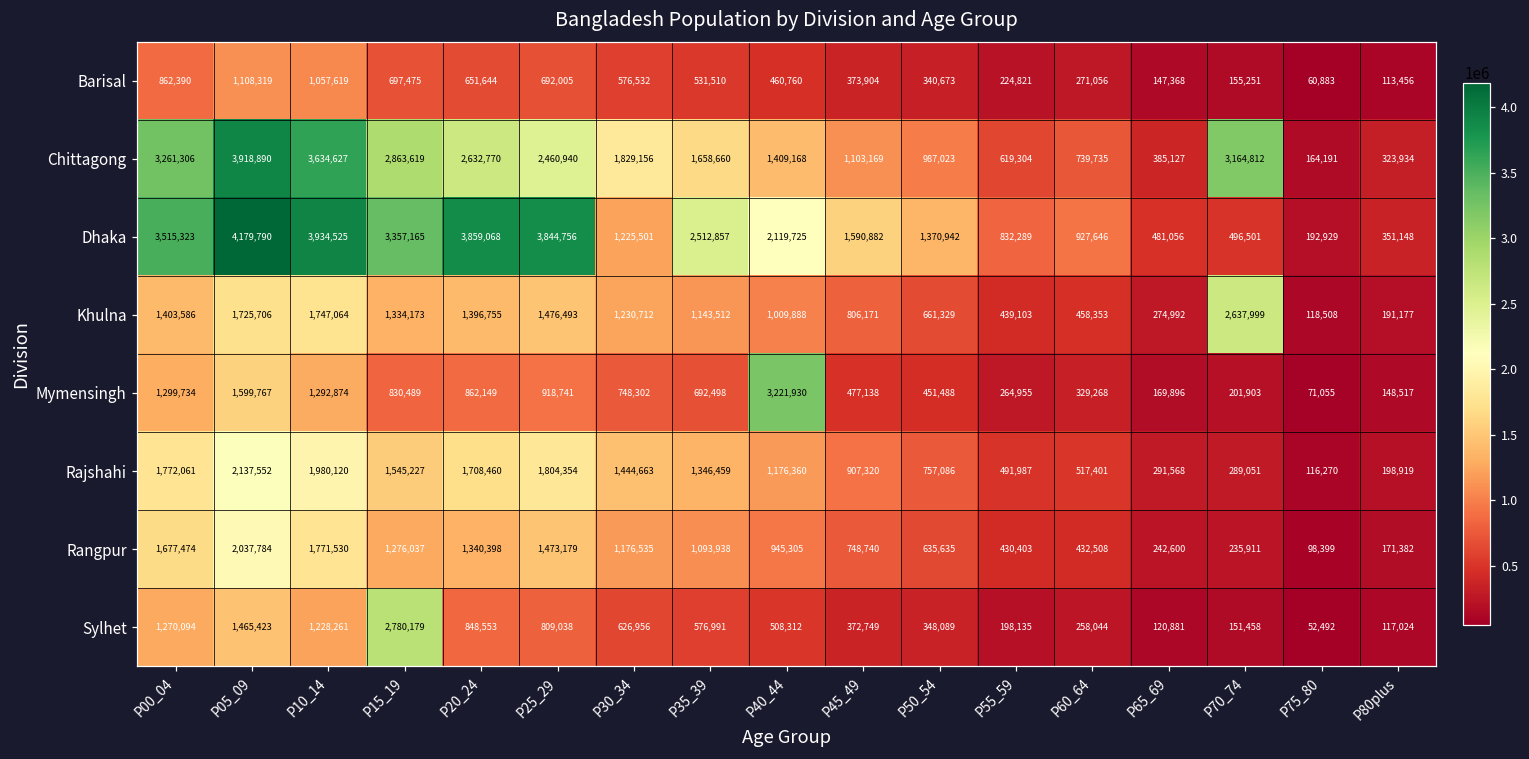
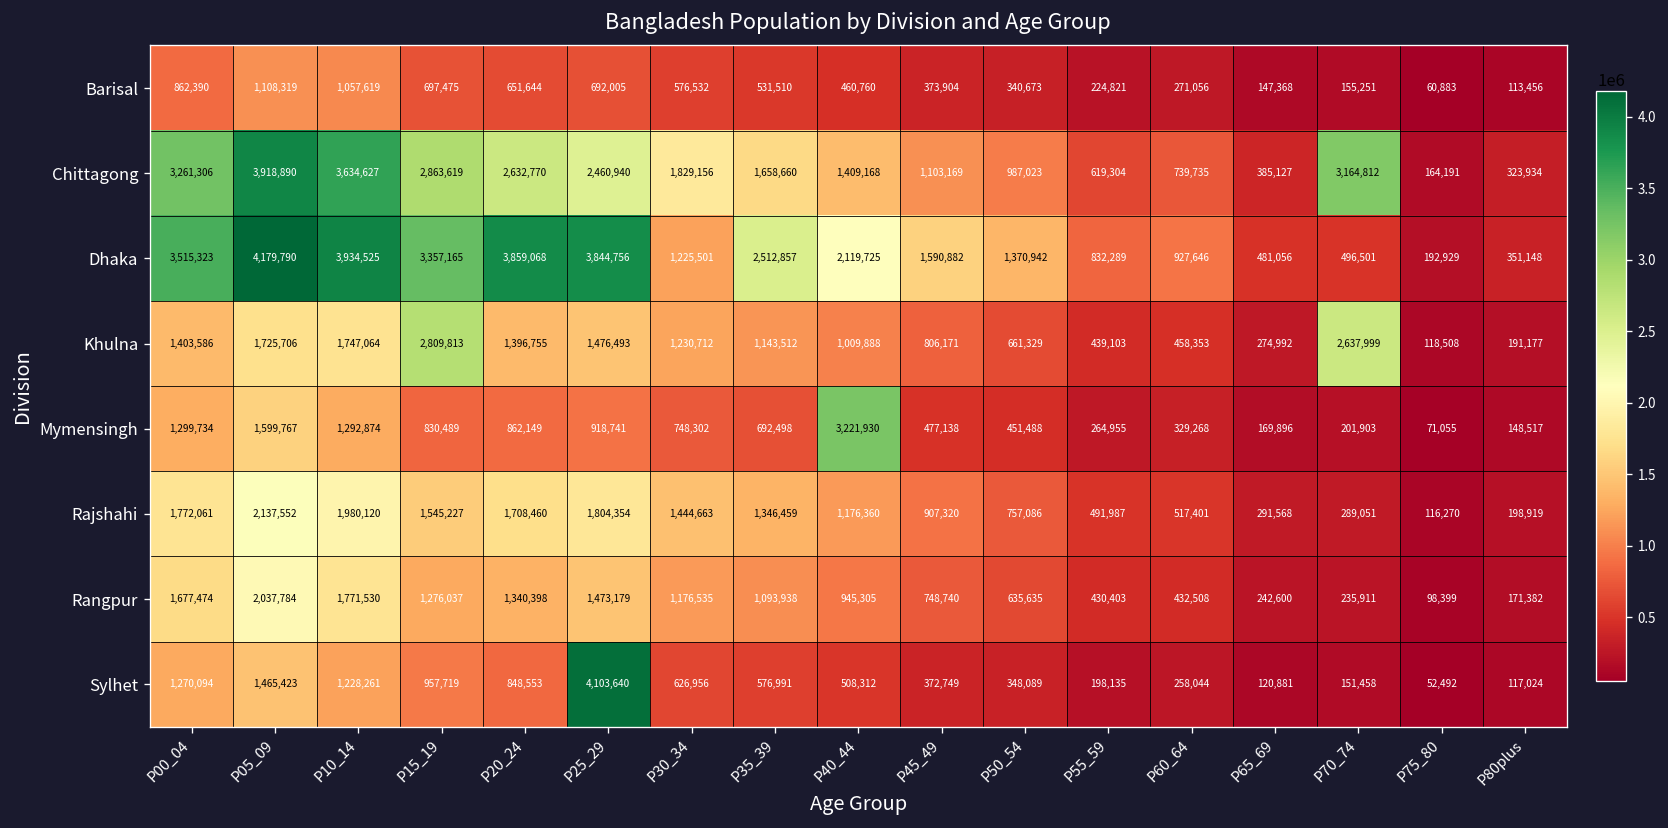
  {
    "Barisal": {
      "P00_04": "862,390",
      "P05_09": "1,108,319",
      "P10_14": "1,057,619",
      "P15_19": "697,475",
      "P20_24": "651,644",
      "P25_29": "692,005",
      "P30_34": "576,532",
      "P35_39": "531,510",
      "P40_44": "460,760",
      "P45_49": "373,904",
      "P50_54": "340,673",
      "P55_59": "224,821",
      "P60_64": "271,056",
      "P65_69": "147,368",
      "P70_74": "155,251",
      "P75_80": "60,883",
      "P80plus": "113,456"
    },
    "Chittagong": {
      "P00_04": "3,261,306",
      "P05_09": "3,918,890",
      "P10_14": "3,634,627",
      "P15_19": "2,863,619",
      "P20_24": "2,632,770",
      "P25_29": "2,460,940",
      "P30_34": "1,829,156",
      "P35_39": "1,658,660",
      "P40_44": "1,409,168",
      "P45_49": "1,103,169",
      "P50_54": "987,023",
      "P55_59": "619,304",
      "P60_64": "739,735",
      "P65_69": "385,127",
      "P70_74": "3,164,812",
      "P75_80": "164,191",
      "P80plus": "323,934"
    },
    "Dhaka": {
      "P00_04": "3,515,323",
      "P05_09": "4,179,790",
      "P10_14": "3,934,525",
      "P15_19": "3,357,165",
      "P20_24": "3,859,068",
      "P25_29": "3,844,756",
      "P30_34": "1,225,501",
      "P35_39": "2,512,857",
      "P40_44": "2,119,725",
      "P45_49": "1,590,882",
      "P50_54": "1,370,942",
      "P55_59": "832,289",
      "P60_64": "927,646",
      "P65_69": "481,056",
      "P70_74": "496,501",
      "P75_80": "192,929",
      "P80plus": "351,148"
    },
    "Khulna": {
      "P00_04": "1,403,586",
      "P05_09": "1,725,706",
      "P10_14": "1,747,064",
-     "P15_19": "1,334,173",
+     "P15_19": "2,809,813",
      "P20_24": "1,396,755",
      "P25_29": "1,476,493",
      "P30_34": "1,230,712",
      "P35_39": "1,143,512",
      "P40_44": "1,009,888",
      "P45_49": "806,171",
      "P50_54": "661,329",
      "P55_59": "439,103",
      "P60_64": "458,353",
      "P65_69": "274,992",
      "P70_74": "2,637,999",
      "P75_80": "118,508",
      "P80plus": "191,177"
    },
    "Mymensingh": {
      "P00_04": "1,299,734",
      "P05_09": "1,599,767",
      "P10_14": "1,292,874",
      "P15_19": "830,489",
      "P20_24": "862,149",
      "P25_29": "918,741",
      "P30_34": "748,302",
      "P35_39": "692,498",
      "P40_44": "3,221,930",
      "P45_49": "477,138",
      "P50_54": "451,488",
      "P55_59": "264,955",
      "P60_64": "329,268",
      "P65_69": "169,896",
      "P70_74": "201,903",
      "P75_80": "71,055",
      "P80plus": "148,517"
    },
    "Rajshahi": {
      "P00_04": "1,772,061",
      "P05_09": "2,137,552",
      "P10_14": "1,980,120",
      "P15_19": "1,545,227",
      "P20_24": "1,708,460",
      "P25_29": "1,804,354",
      "P30_34": "1,444,663",
      "P35_39": "1,346,459",
      "P40_44": "1,176,360",
      "P45_49": "907,320",
      "P50_54": "757,086",
      "P55_59": "491,987",
      "P60_64": "517,401",
      "P65_69": "291,568",
      "P70_74": "289,051",
      "P75_80": "116,270",
      "P80plus": "198,919"
    },
    "Rangpur": {
      "P00_04": "1,677,474",
      "P05_09": "2,037,784",
      "P10_14": "1,771,530",
      "P15_19": "1,276,037",
      "P20_24": "1,340,398",
      "P25_29": "1,473,179",
      "P30_34": "1,176,535",
      "P35_39": "1,093,938",
      "P40_44": "945,305",
      "P45_49": "748,740",
      "P50_54": "635,635",
      "P55_59": "430,403",
      "P60_64": "432,508",
      "P65_69": "242,600",
      "P70_74": "235,911",
      "P75_80": "98,399",
      "P80plus": "171,382"
    },
    "Sylhet": {
      "P00_04": "1,270,094",
      "P05_09": "1,465,423",
      "P10_14": "1,228,261",
-     "P15_19": "2,780,179",
+     "P15_19": "957,719",
      "P20_24": "848,553",
-     "P25_29": "809,038",
+     "P25_29": "4,103,640",
      "P30_34": "626,956",
      "P35_39": "576,991",
      "P40_44": "508,312",
      "P45_49": "372,749",
      "P50_54": "348,089",
      "P55_59": "198,135",
      "P60_64": "258,044",
      "P65_69": "120,881",
      "P70_74": "151,458",
      "P75_80": "52,492",
      "P80plus": "117,024"
    }
  }
